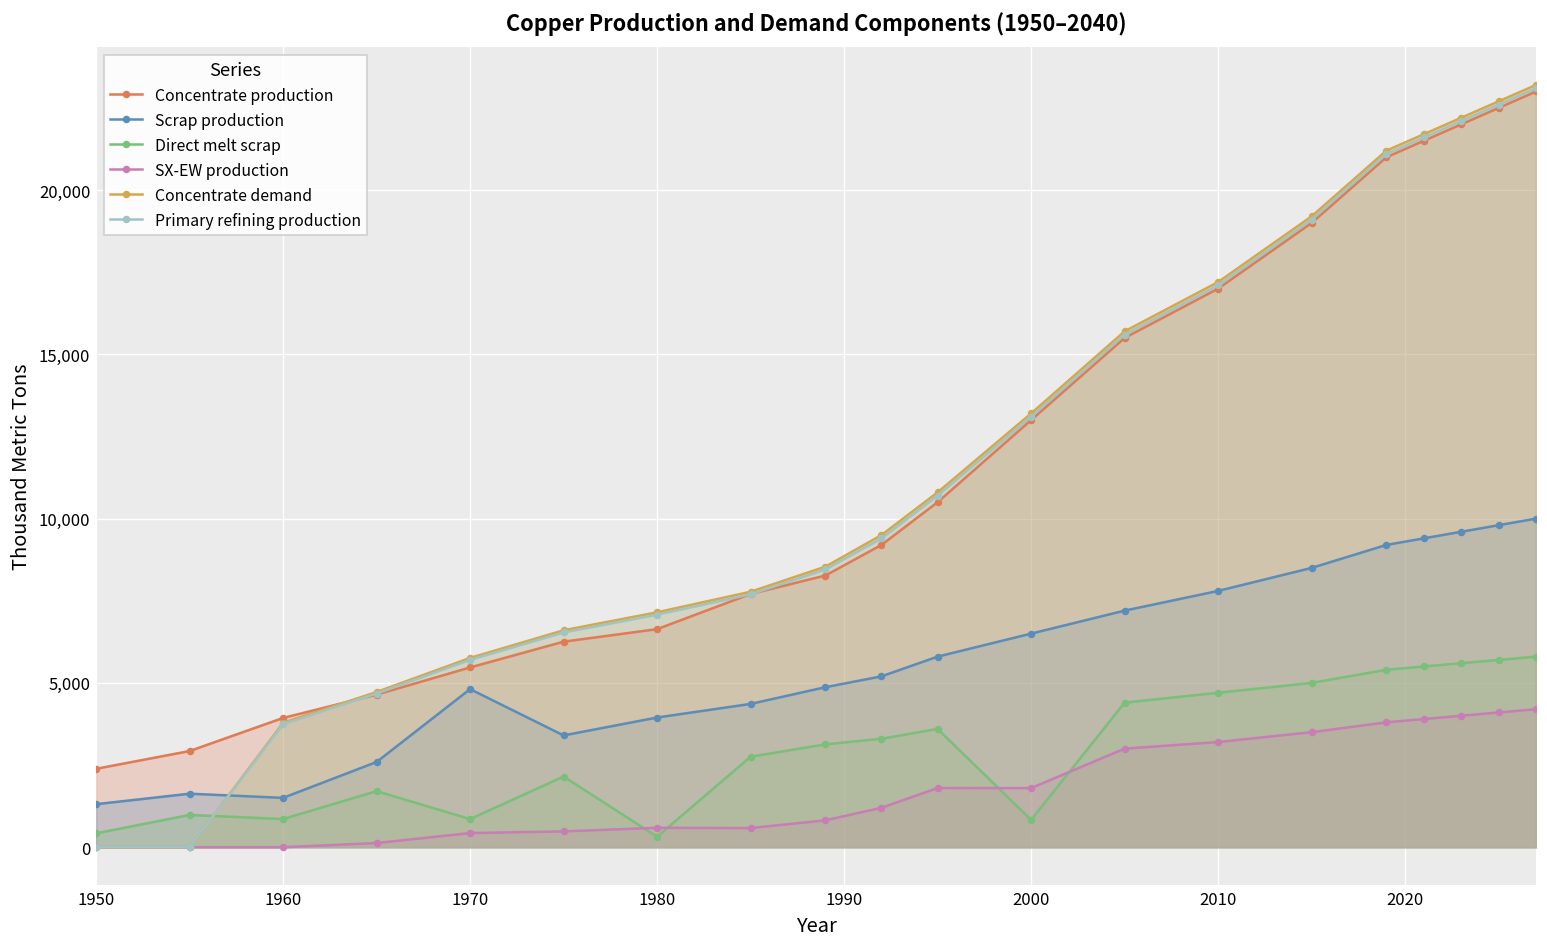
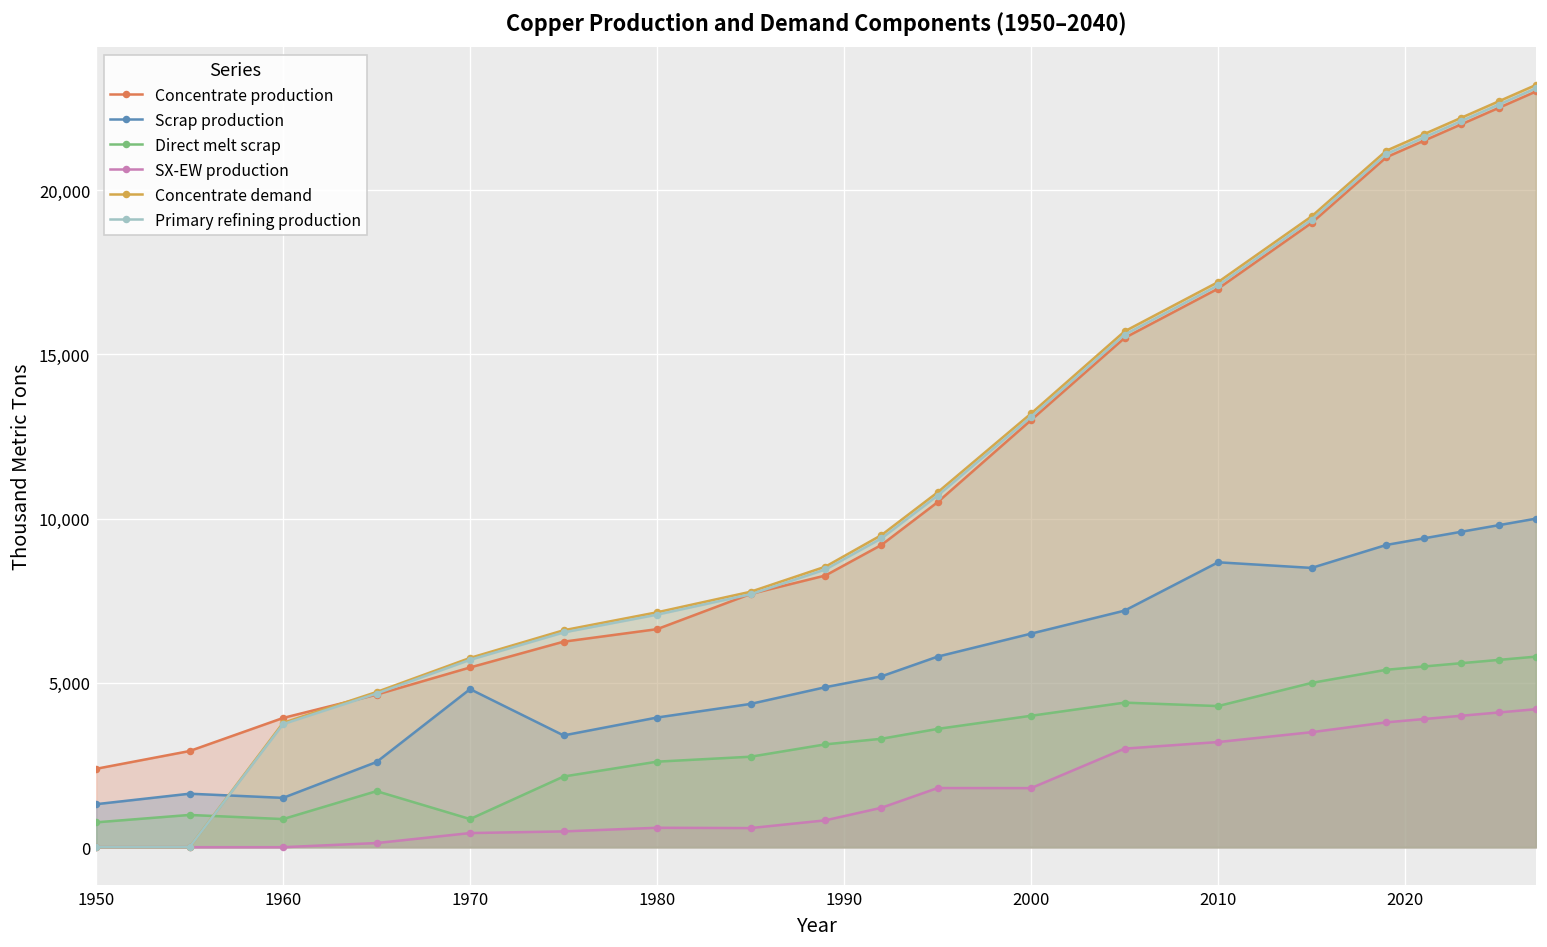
  {
    "Scrap production": {
      "1950": "1,300",
      "1960": "1,500",
      "1970": "4,800",
      "1980": "3,900",
      "2000": "6,500",
-     "2010": "7,800"
+     "2010": "8,700"
    },
    "Direct melt scrap": {
-     "1950": "400",
+     "1950": "800",
      "1960": "900",
      "1970": "900",
-     "1980": "300",
-     "2000": "800",
-     "2010": "4,700"
+     "1980": "2,600",
+     "2000": "4,000",
+     "2010": "4,300"
    },
    "SX-EW production": {
      "1960": "0",
      "1970": "400",
      "1980": "600",
      "2000": "1,800",
      "2010": "3,200"
    },
    "Primary refining production": {
      "2000": "13,100",
      "2010": "17,100"
    }
  }
